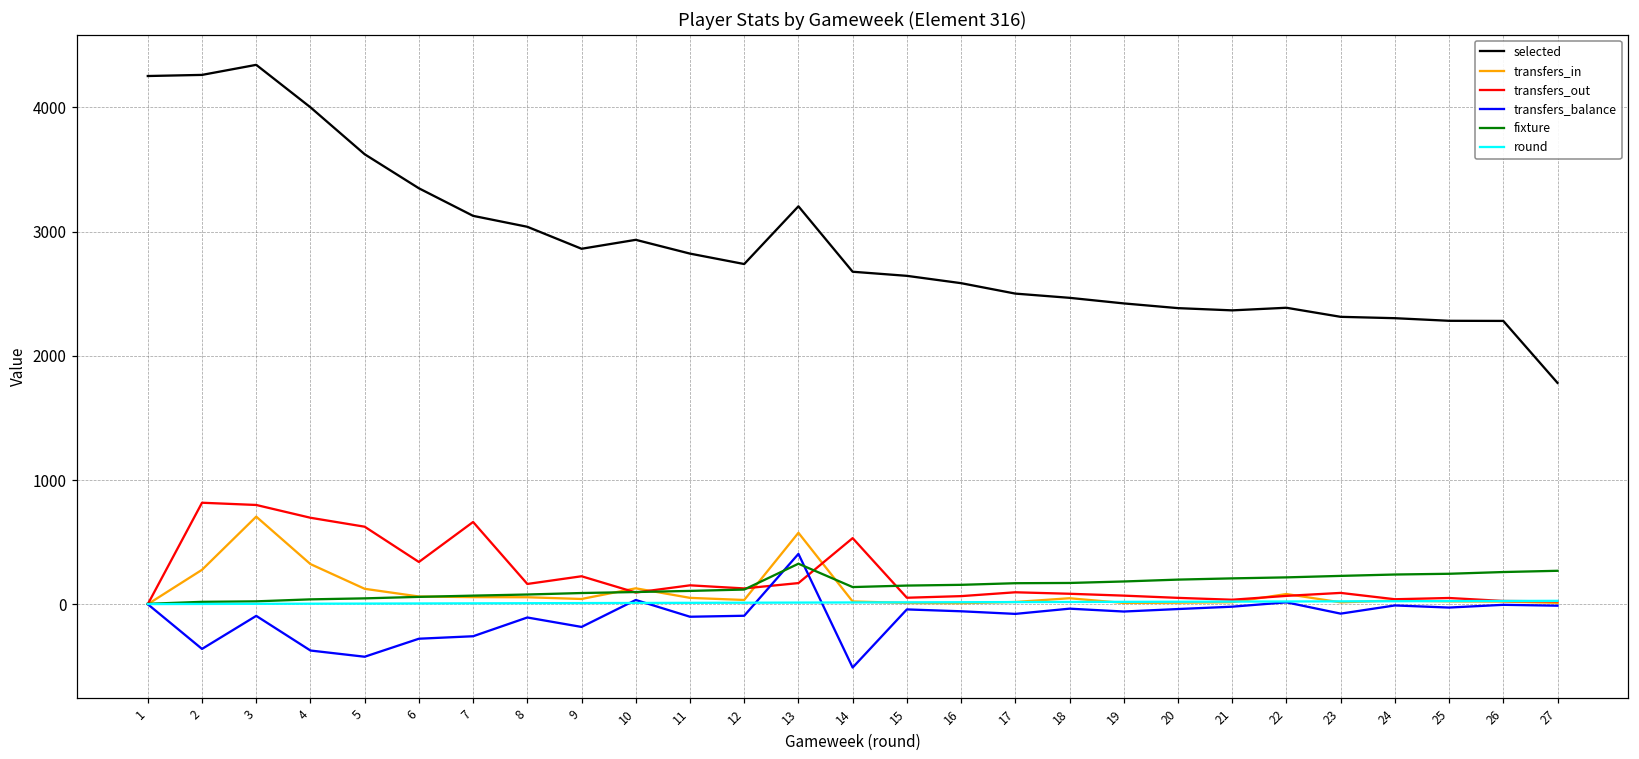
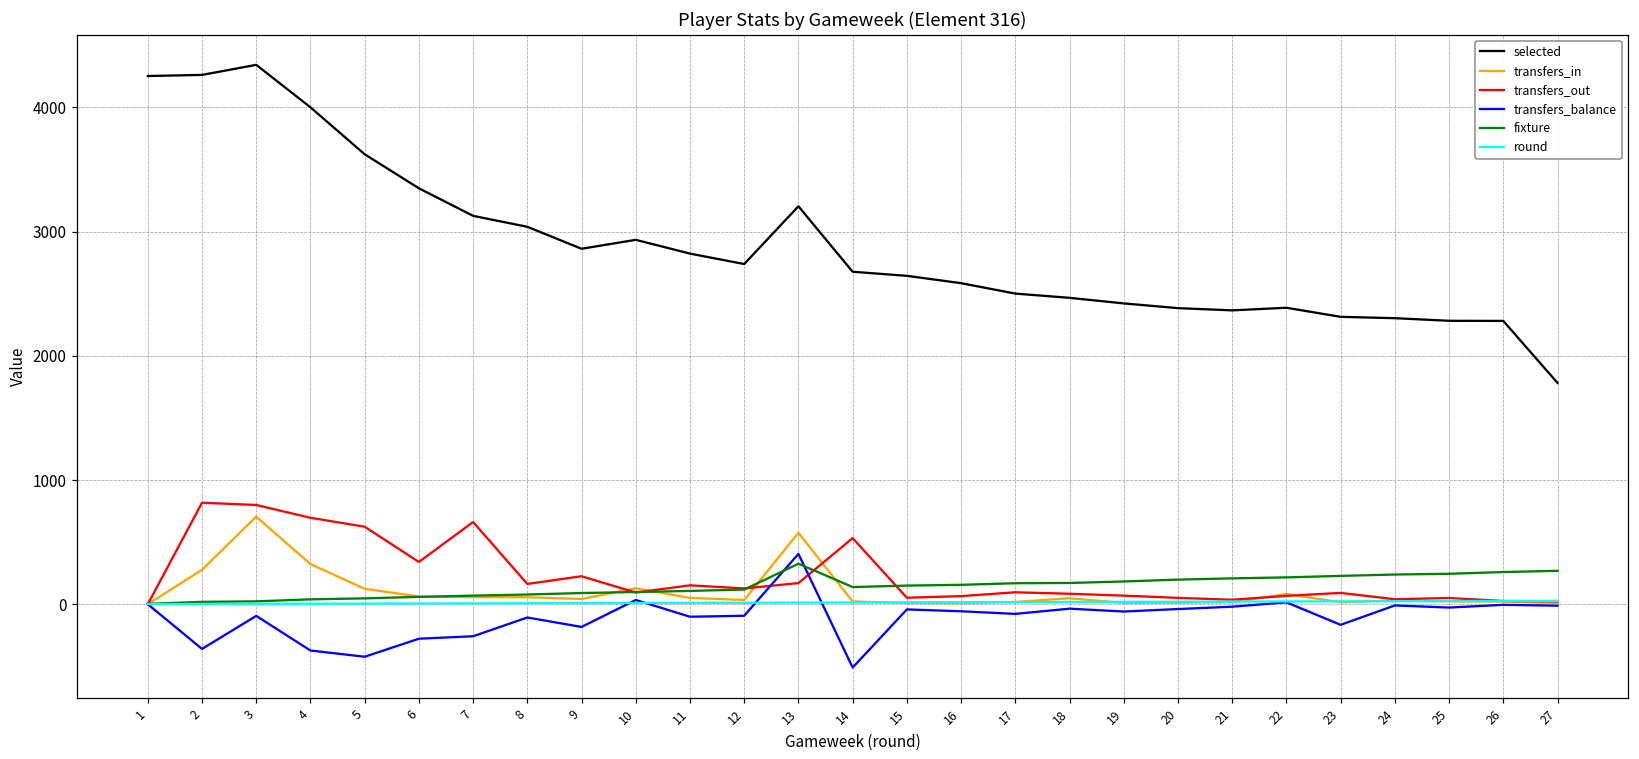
  {
    "selected": {
      "1": 4250,
      "2": 4260,
      "3": 4340,
      "4": 4000,
      "5": 3620,
      "6": 3350,
      "7": 3130,
      "8": 3040,
      "9": 2860,
      "10": 2930,
      "11": 2820,
      "12": 2740,
      "13": 3200,
      "14": 2680,
      "15": 2640,
      "16": 2590,
      "17": 2500,
      "18": 2470,
      "19": 2420,
      "20": 2380,
      "21": 2370,
      "22": 2390,
      "23": 2310,
      "24": 2300,
      "25": 2280,
      "26": 2280,
      "27": 1780
    },
    "transfers_in": {
      "2": 280,
      "3": 710,
      "4": 320,
      "5": 120,
      "9": 40,
      "10": 130,
      "11": 50,
      "13": 580,
      "18": 50
    },
    "transfers_out": {
      "2": 820,
      "3": 800,
      "4": 700,
      "5": 620,
      "6": 340,
      "7": 660,
      "8": 160,
      "9": 230,
      "11": 150,
      "13": 170,
      "14": 530,
      "15": 50,
      "16": 70,
      "17": 100,
      "18": 80,
      "19": 70,
      "20": 50,
      "23": 90,
      "25": 50
    },
    "transfers_balance": {
      "2": -360,
      "3": -90,
      "4": -370,
      "5": -420,
      "6": -280,
      "7": -260,
      "8": -110,
      "9": -180,
      "10": 30,
      "11": -100,
      "12": -90,
      "13": 410,
      "14": -510,
      "15": -40,
      "16": -60,
      "17": -80,
      "18": -40,
      "19": -60,
      "20": -40,
      "21": -20,
-     "23": -80,
+     "23": -170,
      "24": -10,
      "25": -30,
      "26": -10,
      "27": -10
    },
    "fixture": {
      "4": 40,
      "5": 50,
      "9": 90,
      "11": 110,
      "13": 330,
      "14": 140,
      "15": 150,
      "16": 160,
      "17": 170,
      "18": 170,
      "19": 180,
      "20": 200,
      "21": 210,
      "22": 220,
      "23": 230,
      "24": 240,
      "25": 250,
      "26": 260,
      "27": 270
    },
    "round": {
      "4": 0,
      "5": 10,
      "6": 10,
      "7": 10,
      "8": 10,
      "9": 10,
      "10": 10,
      "11": 10,
      "13": 10,
      "18": 20
    }
  }
